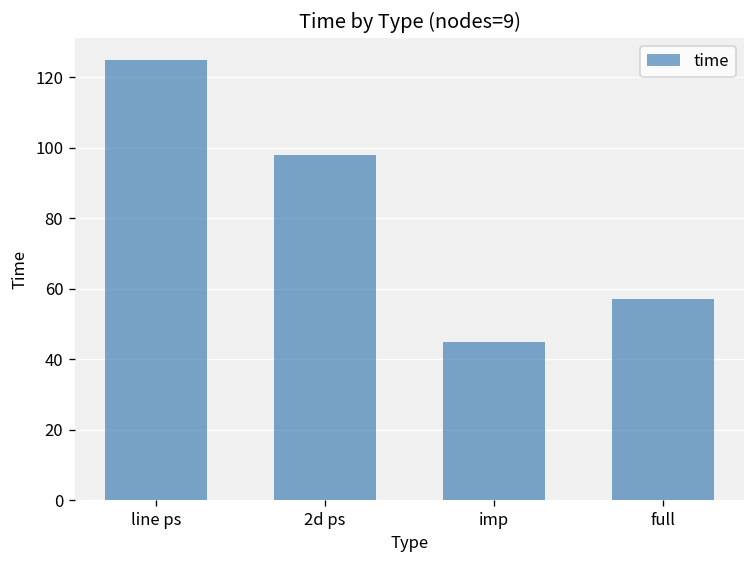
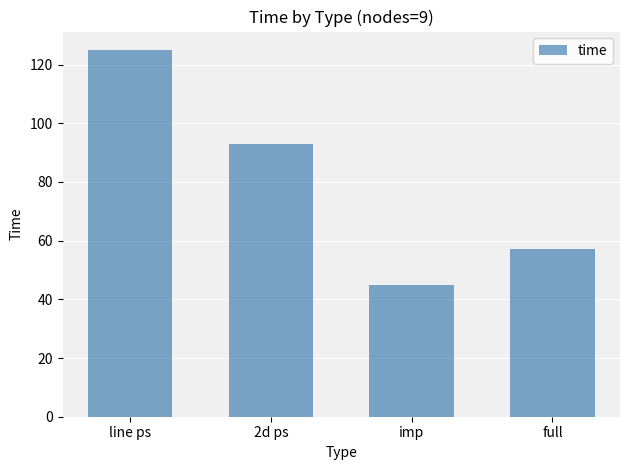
  {
    "line ps": 125,
-   "2d ps": 98,
+   "2d ps": 93,
    "imp": 45,
    "full": 57
  }
